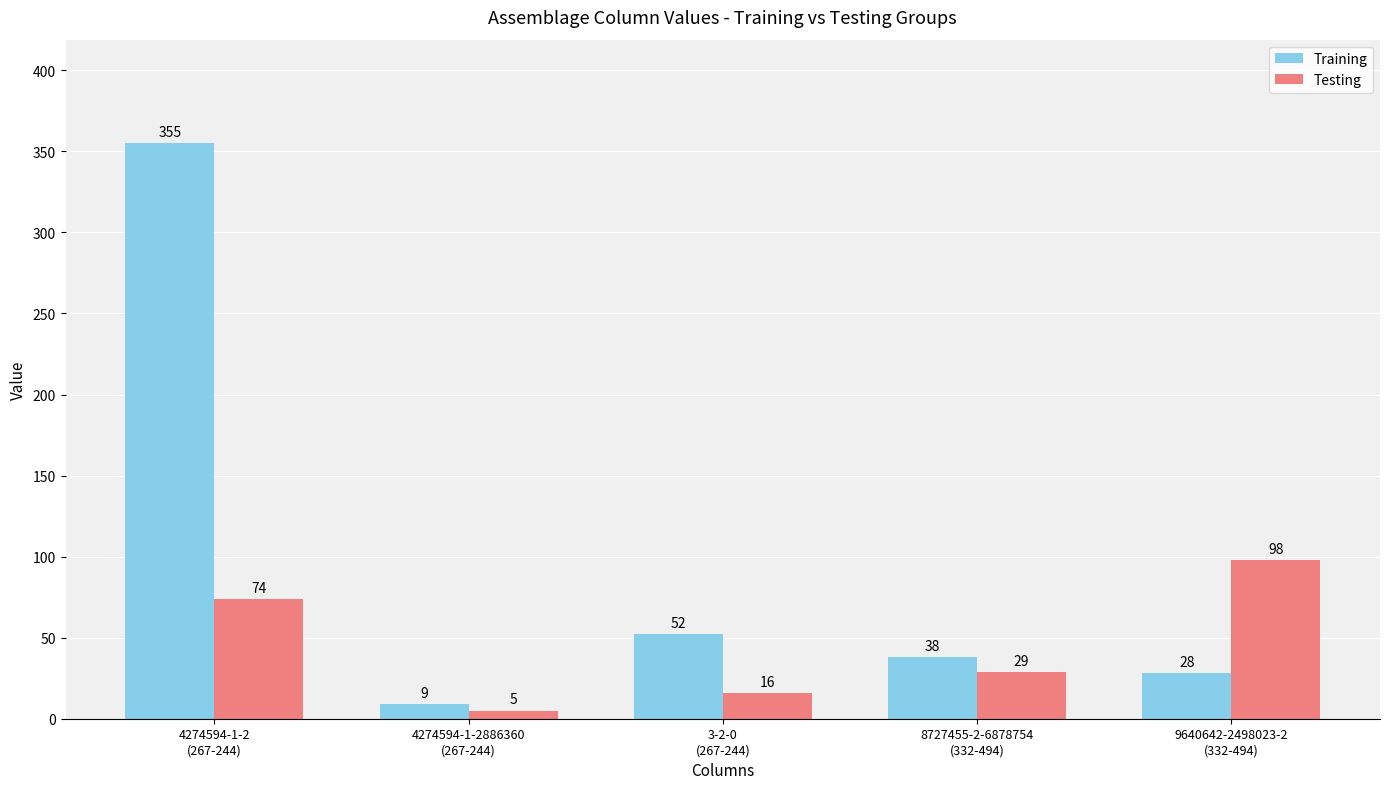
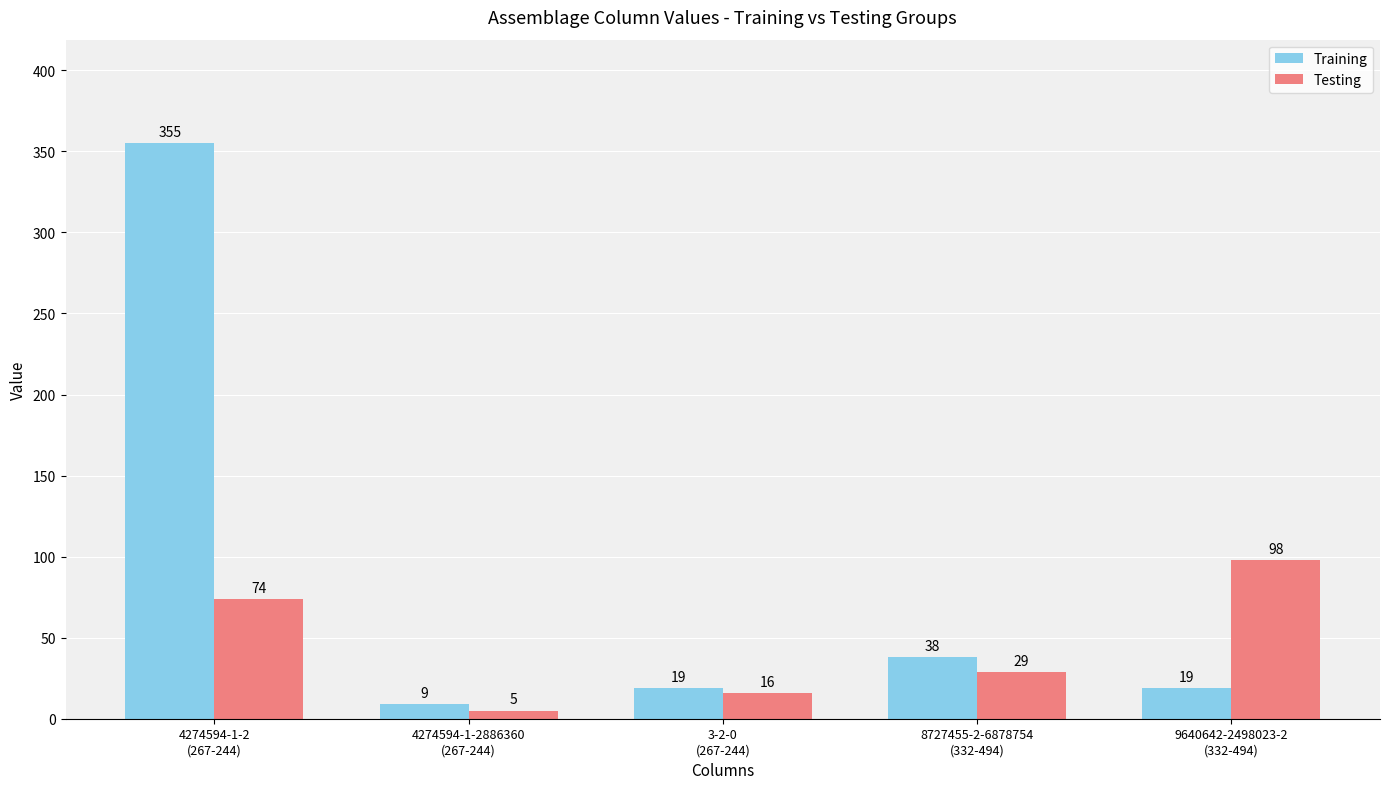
  {
    "Training": {
      "4274594-1-2 (267-244)": 355,
      "4274594-1-2886360 (267-244)": 9,
-     "3-2-0 (267-244)": 52,
+     "3-2-0 (267-244)": 19,
      "8727455-2-6878754 (332-494)": 38,
-     "9640642-2498023-2 (332-494)": 28
+     "9640642-2498023-2 (332-494)": 19
    },
    "Testing": {
      "4274594-1-2 (267-244)": 74,
      "4274594-1-2886360 (267-244)": 5,
      "3-2-0 (267-244)": 16,
      "8727455-2-6878754 (332-494)": 29,
      "9640642-2498023-2 (332-494)": 98
    }
  }
